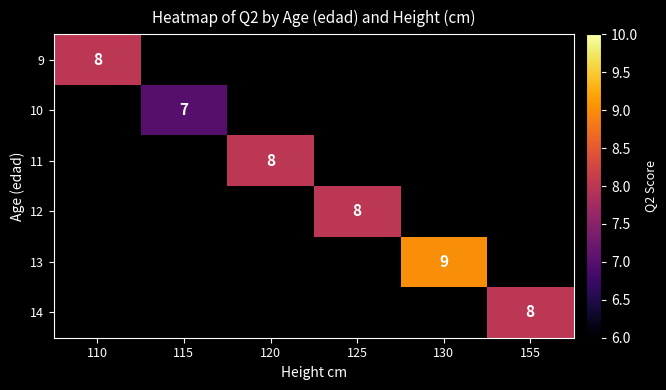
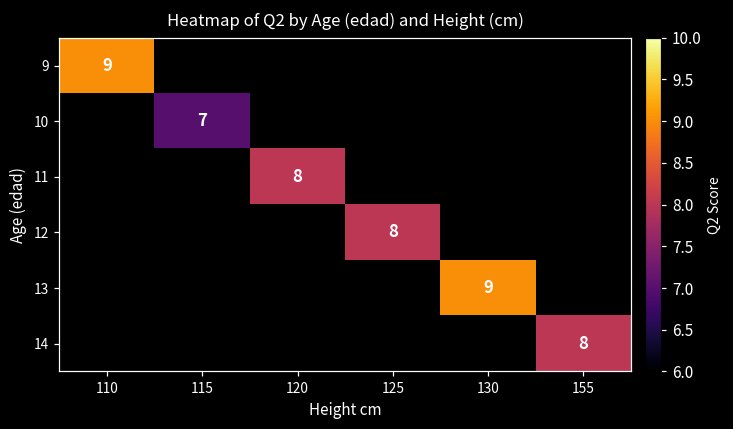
  {
    "9": {
-     "110": 8
+     "110": 9
    },
    "10": {
      "115": 7
    },
    "11": {
      "120": 8
    },
    "12": {
      "125": 8
    },
    "13": {
      "130": 9
    },
    "14": {
      "155": 8
    }
  }
